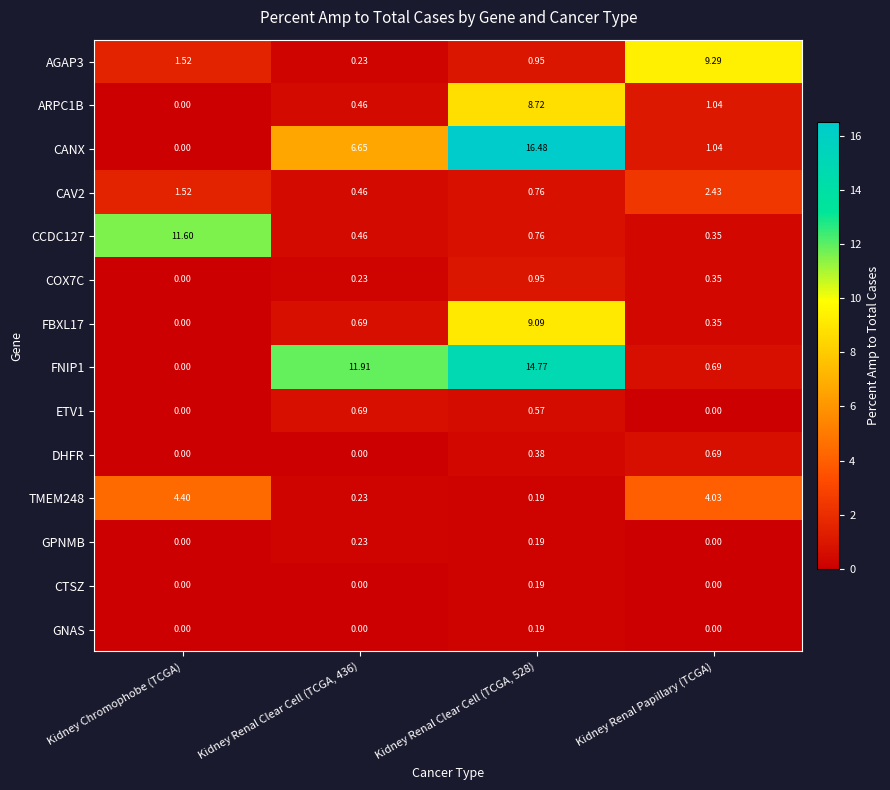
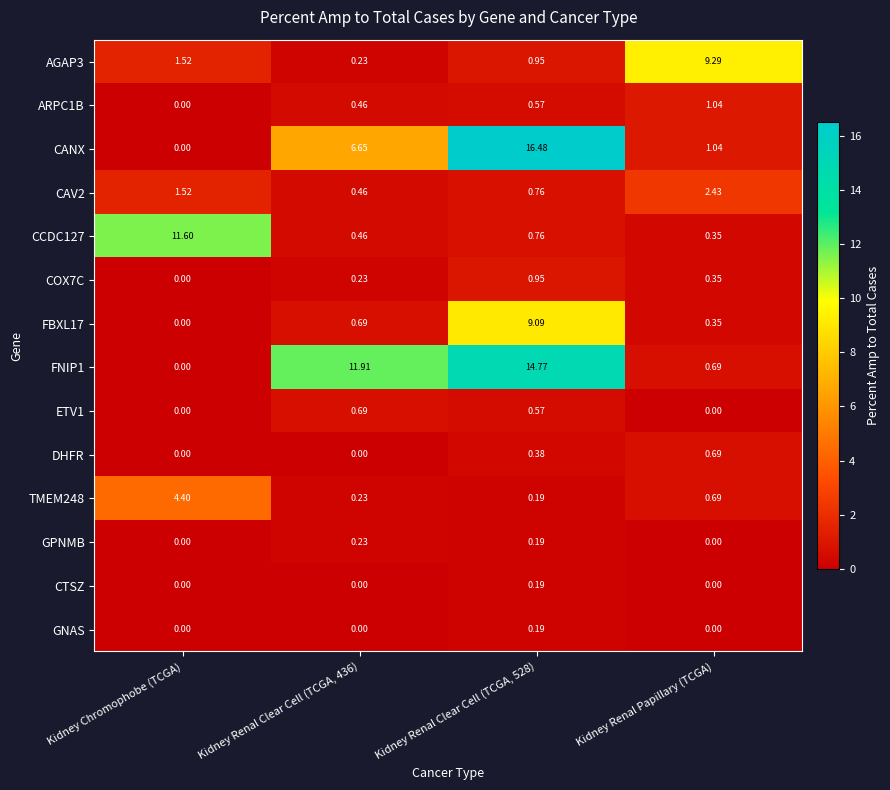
  {
    "AGAP3": {
      "Kidney Chromophobe (TCGA)": 1.52,
      "Kidney Renal Clear Cell (TCGA, 436)": 0.23,
      "Kidney Renal Clear Cell (TCGA, 528)": 0.95,
      "Kidney Renal Papillary (TCGA)": 9.29
    },
    "ARPC1B": {
      "Kidney Chromophobe (TCGA)": 0.00,
      "Kidney Renal Clear Cell (TCGA, 436)": 0.46,
-     "Kidney Renal Clear Cell (TCGA, 528)": 8.72,
+     "Kidney Renal Clear Cell (TCGA, 528)": 0.57,
      "Kidney Renal Papillary (TCGA)": 1.04
    },
    "CANX": {
      "Kidney Chromophobe (TCGA)": 0.00,
      "Kidney Renal Clear Cell (TCGA, 436)": 6.65,
      "Kidney Renal Clear Cell (TCGA, 528)": 16.48,
      "Kidney Renal Papillary (TCGA)": 1.04
    },
    "CAV2": {
      "Kidney Chromophobe (TCGA)": 1.52,
      "Kidney Renal Clear Cell (TCGA, 436)": 0.46,
      "Kidney Renal Clear Cell (TCGA, 528)": 0.76,
      "Kidney Renal Papillary (TCGA)": 2.43
    },
    "CCDC127": {
      "Kidney Chromophobe (TCGA)": 11.60,
      "Kidney Renal Clear Cell (TCGA, 436)": 0.46,
      "Kidney Renal Clear Cell (TCGA, 528)": 0.76,
      "Kidney Renal Papillary (TCGA)": 0.35
    },
    "COX7C": {
      "Kidney Chromophobe (TCGA)": 0.00,
      "Kidney Renal Clear Cell (TCGA, 436)": 0.23,
      "Kidney Renal Clear Cell (TCGA, 528)": 0.95,
      "Kidney Renal Papillary (TCGA)": 0.35
    },
    "FBXL17": {
      "Kidney Chromophobe (TCGA)": 0.00,
      "Kidney Renal Clear Cell (TCGA, 436)": 0.69,
      "Kidney Renal Clear Cell (TCGA, 528)": 9.09,
      "Kidney Renal Papillary (TCGA)": 0.35
    },
    "FNIP1": {
      "Kidney Chromophobe (TCGA)": 0.00,
      "Kidney Renal Clear Cell (TCGA, 436)": 11.91,
      "Kidney Renal Clear Cell (TCGA, 528)": 14.77,
      "Kidney Renal Papillary (TCGA)": 0.69
    },
    "ETV1": {
      "Kidney Chromophobe (TCGA)": 0.00,
      "Kidney Renal Clear Cell (TCGA, 436)": 0.69,
      "Kidney Renal Clear Cell (TCGA, 528)": 0.57,
      "Kidney Renal Papillary (TCGA)": 0.00
    },
    "DHFR": {
      "Kidney Chromophobe (TCGA)": 0.00,
      "Kidney Renal Clear Cell (TCGA, 436)": 0.00,
      "Kidney Renal Clear Cell (TCGA, 528)": 0.38,
      "Kidney Renal Papillary (TCGA)": 0.69
    },
    "TMEM248": {
      "Kidney Chromophobe (TCGA)": 4.40,
      "Kidney Renal Clear Cell (TCGA, 436)": 0.23,
      "Kidney Renal Clear Cell (TCGA, 528)": 0.19,
-     "Kidney Renal Papillary (TCGA)": 4.03
+     "Kidney Renal Papillary (TCGA)": 0.69
    },
    "GPNMB": {
      "Kidney Chromophobe (TCGA)": 0.00,
      "Kidney Renal Clear Cell (TCGA, 436)": 0.23,
      "Kidney Renal Clear Cell (TCGA, 528)": 0.19,
      "Kidney Renal Papillary (TCGA)": 0.00
    },
    "CTSZ": {
      "Kidney Chromophobe (TCGA)": 0.00,
      "Kidney Renal Clear Cell (TCGA, 436)": 0.00,
      "Kidney Renal Clear Cell (TCGA, 528)": 0.19,
      "Kidney Renal Papillary (TCGA)": 0.00
    },
    "GNAS": {
      "Kidney Chromophobe (TCGA)": 0.00,
      "Kidney Renal Clear Cell (TCGA, 436)": 0.00,
      "Kidney Renal Clear Cell (TCGA, 528)": 0.19,
      "Kidney Renal Papillary (TCGA)": 0.00
    }
  }
